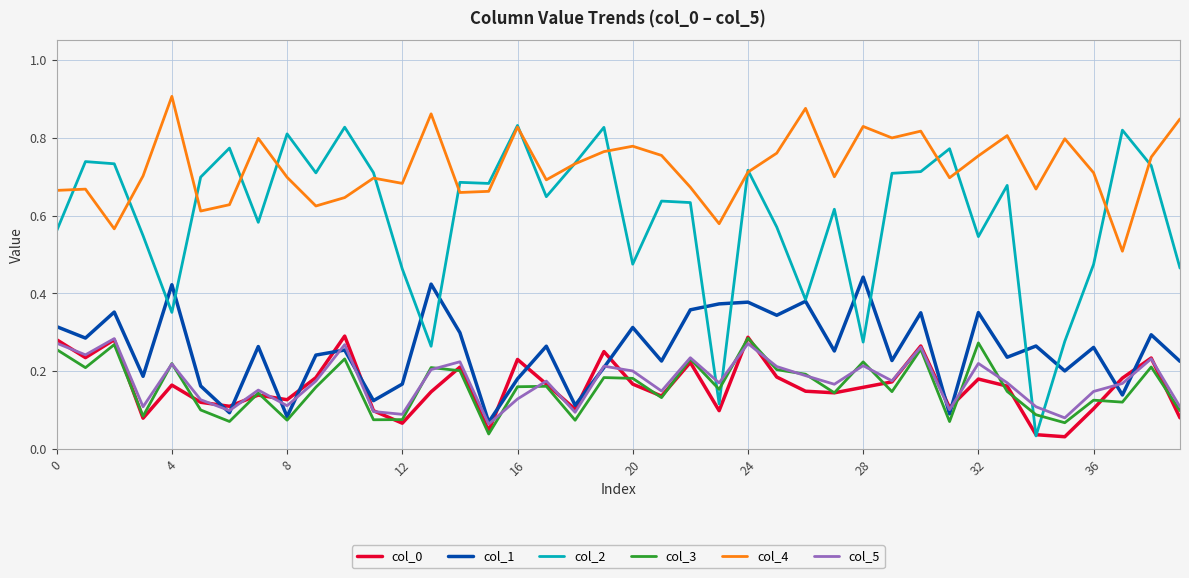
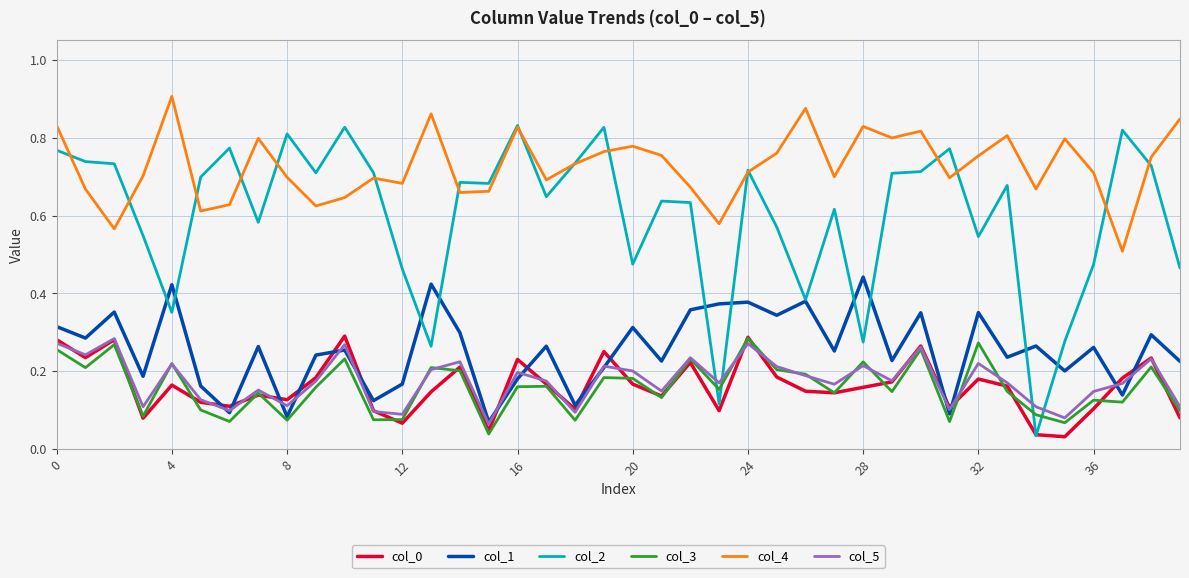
  {
    "col_0": {
      "0": 0.28,
      "4": 0.16,
      "8": 0.13,
      "12": 0.07,
      "16": 0.23,
      "20": 0.17,
      "28": 0.16,
      "32": 0.18,
      "36": 0.10
    },
    "col_1": {
      "0": 0.31,
      "4": 0.42,
      "8": 0.08,
      "12": 0.17,
      "16": 0.18,
      "20": 0.31,
      "24": 0.38,
      "28": 0.44,
      "32": 0.35,
      "36": 0.26
    },
    "col_2": {
-     "0": 0.56,
+     "0": 0.77,
      "4": 0.35,
      "8": 0.81,
      "12": 0.46,
      "20": 0.47,
      "28": 0.27,
      "32": 0.55,
      "36": 0.47
    },
    "col_3": {
      "0": 0.26,
      "8": 0.07,
      "12": 0.08,
      "16": 0.16,
      "20": 0.18,
      "28": 0.22,
      "32": 0.27,
      "36": 0.13
    },
    "col_4": {
-     "0": 0.66,
+     "0": 0.83,
      "4": 0.91,
      "8": 0.70,
      "12": 0.68,
      "20": 0.78,
      "28": 0.83,
      "32": 0.75,
      "36": 0.71
    },
    "col_5": {
      "0": 0.27,
      "8": 0.11,
      "12": 0.09,
-     "16": 0.13,
+     "16": 0.20,
      "20": 0.20,
      "24": 0.27,
      "28": 0.21,
      "32": 0.22,
      "36": 0.15
    }
  }
